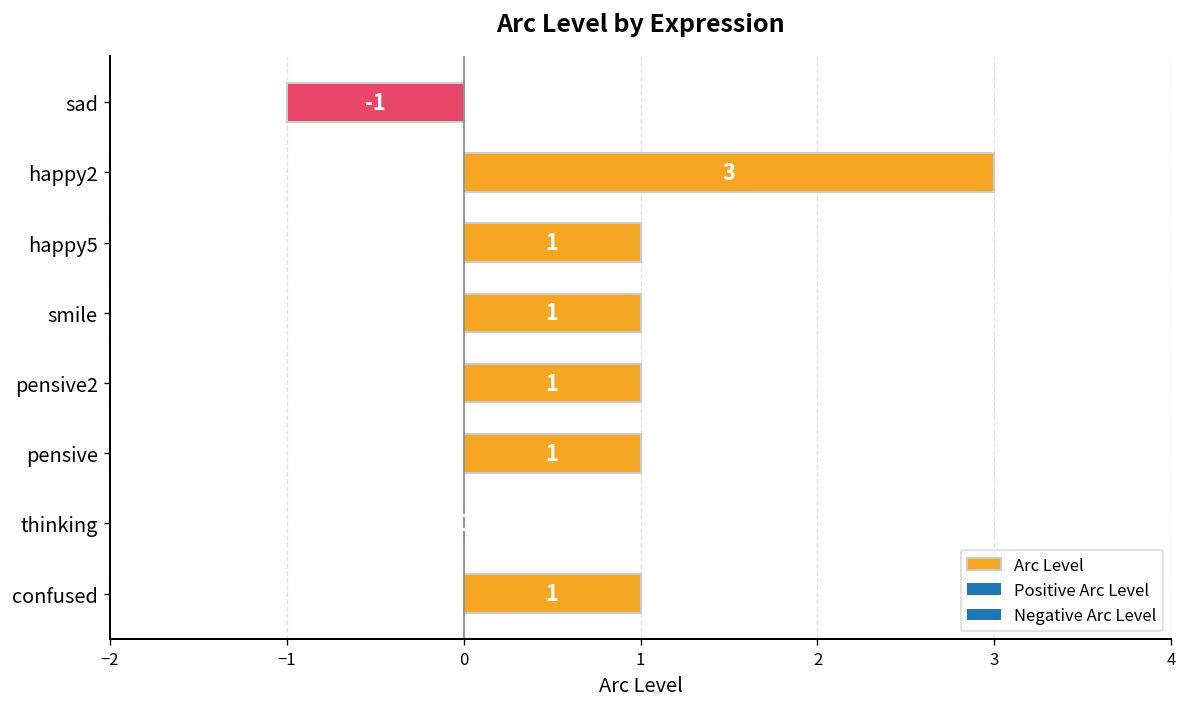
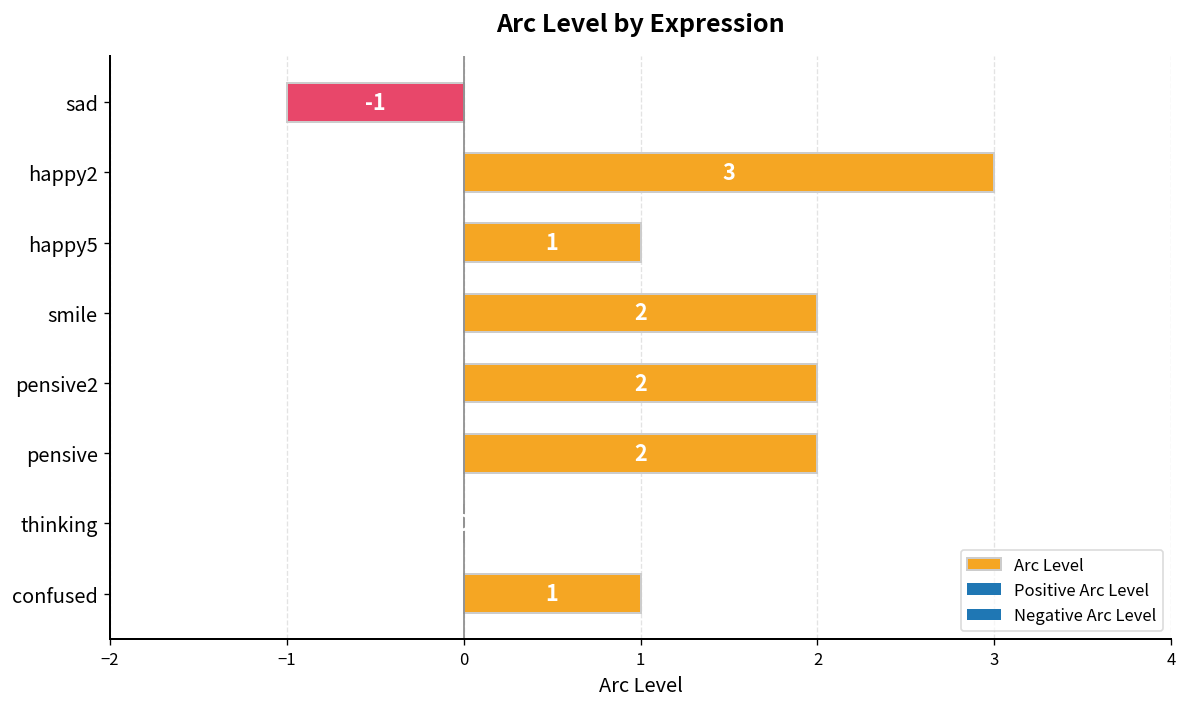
  {
    "sad": -1,
    "happy2": 3,
    "happy5": 1,
-   "smile": 1,
-   "pensive2": 1,
-   "pensive": 1,
+   "smile": 2,
+   "pensive2": 2,
+   "pensive": 2,
    "confused": 1
  }
